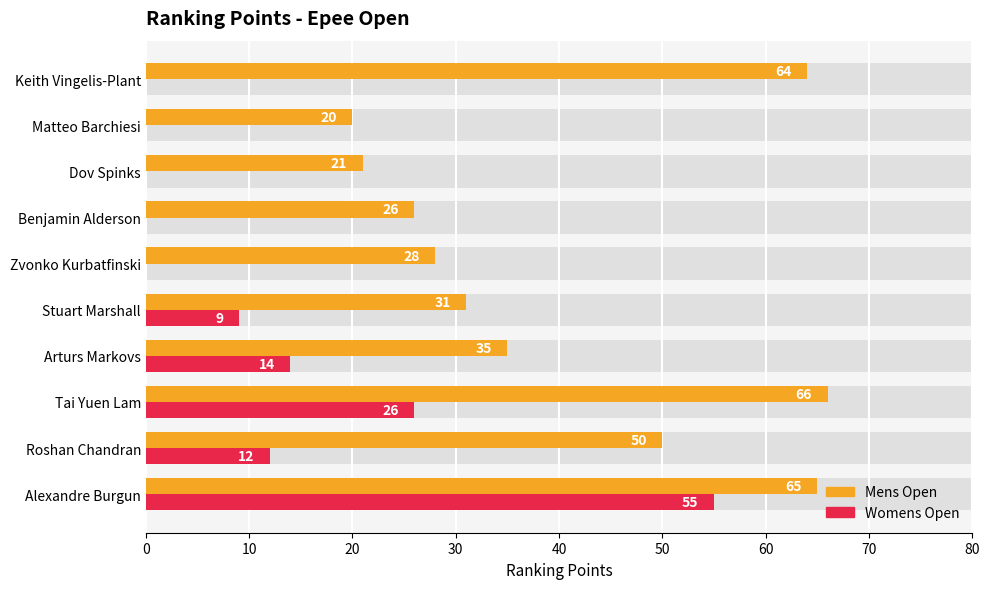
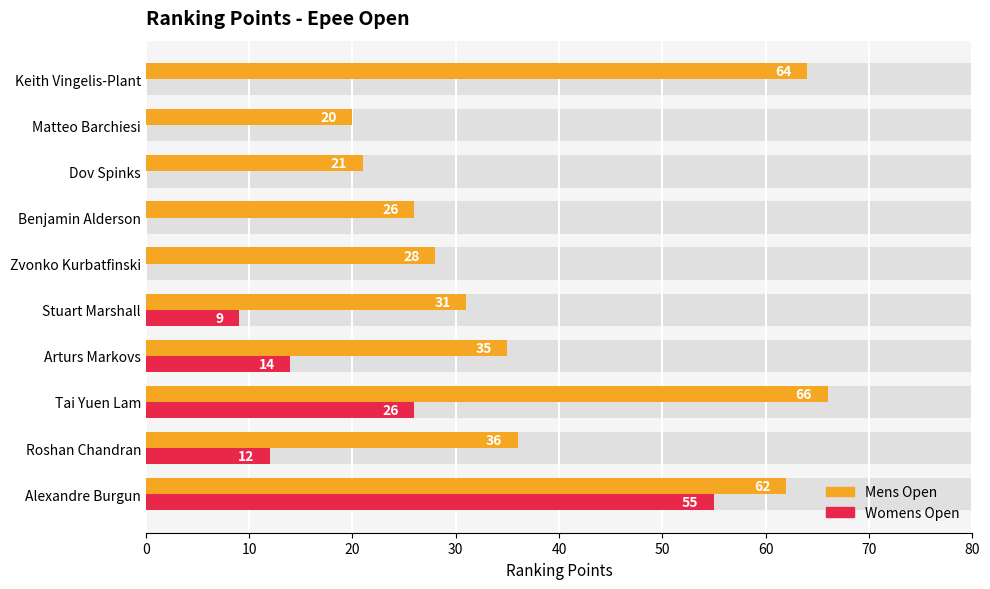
  {
    "Mens Open": {
-     "Roshan Chandran": 50,
-     "Alexandre Burgun": 65
+     "Roshan Chandran": 36,
+     "Alexandre Burgun": 62
    },
    "Womens Open": {
      "Keith Vingelis-Plant": 0.0,
      "Matteo Barchiesi": 0.0,
      "Dov Spinks": 0.0,
      "Benjamin Alderson": 0.0,
      "Zvonko Kurbatfinski": 0.0
    }
  }
